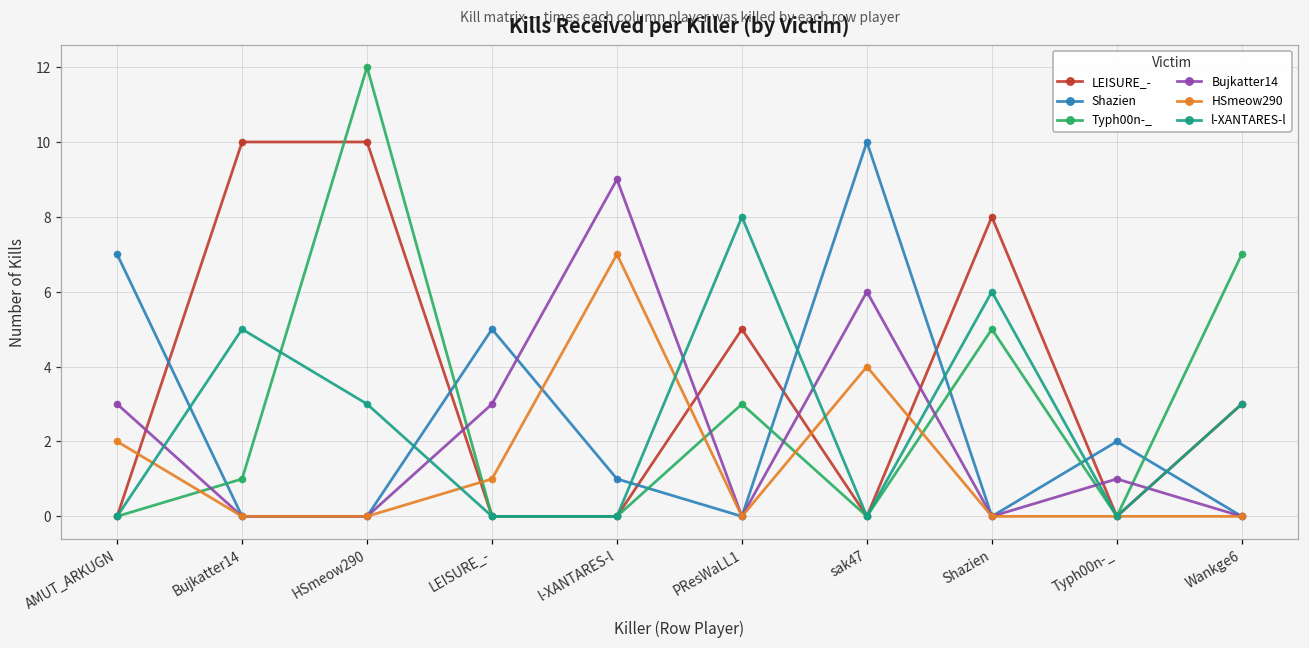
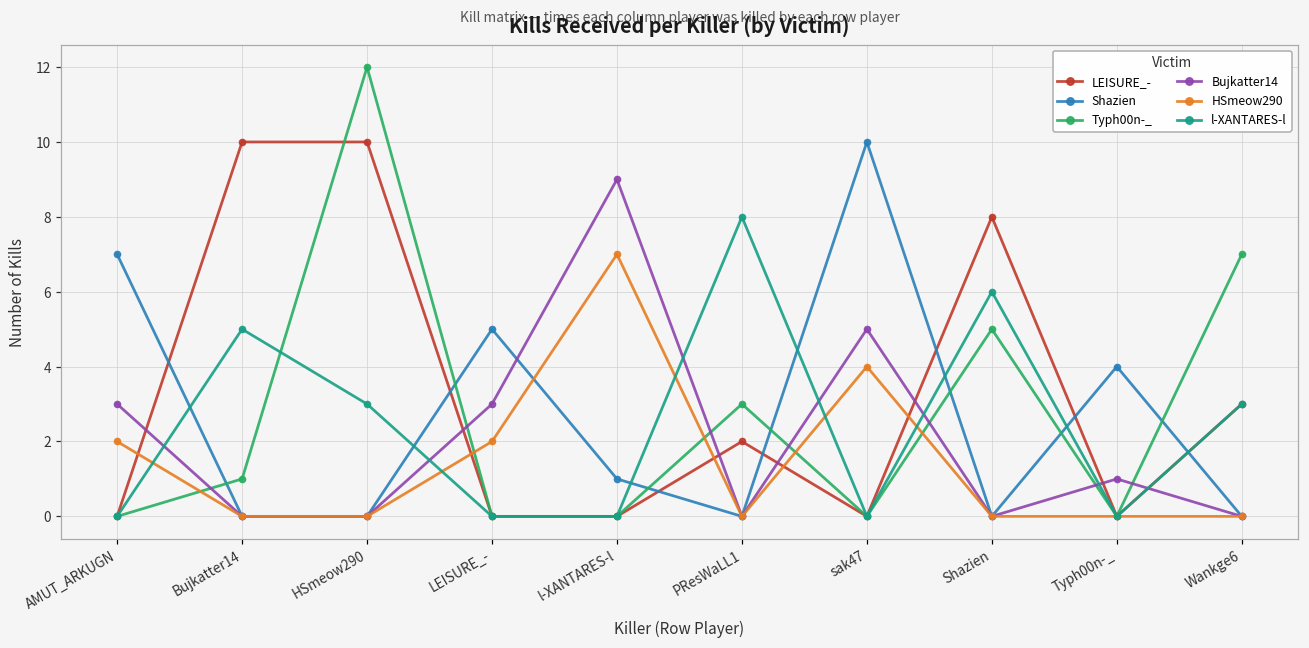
  {
    "LEISURE_-": {
      "Bujkatter14": 10,
      "HSmeow290": 10,
-     "PResWaLL1": 5,
+     "PResWaLL1": 2,
      "Shazien": 8
    },
    "Shazien": {
      "AMUT_ARKUGN": 7,
      "LEISURE_-": 5,
      "l-XANTARES-l": 1,
      "sak47": 10,
-     "Typh00n-_": 2
+     "Typh00n-_": 4
    },
    "Bujkatter14": {
      "AMUT_ARKUGN": 3,
      "LEISURE_-": 3,
      "l-XANTARES-l": 9,
-     "sak47": 6,
+     "sak47": 5,
      "Typh00n-_": 1
    },
    "HSmeow290": {
      "AMUT_ARKUGN": 2,
-     "LEISURE_-": 1,
+     "LEISURE_-": 2,
      "l-XANTARES-l": 7,
      "sak47": 4
    }
  }
